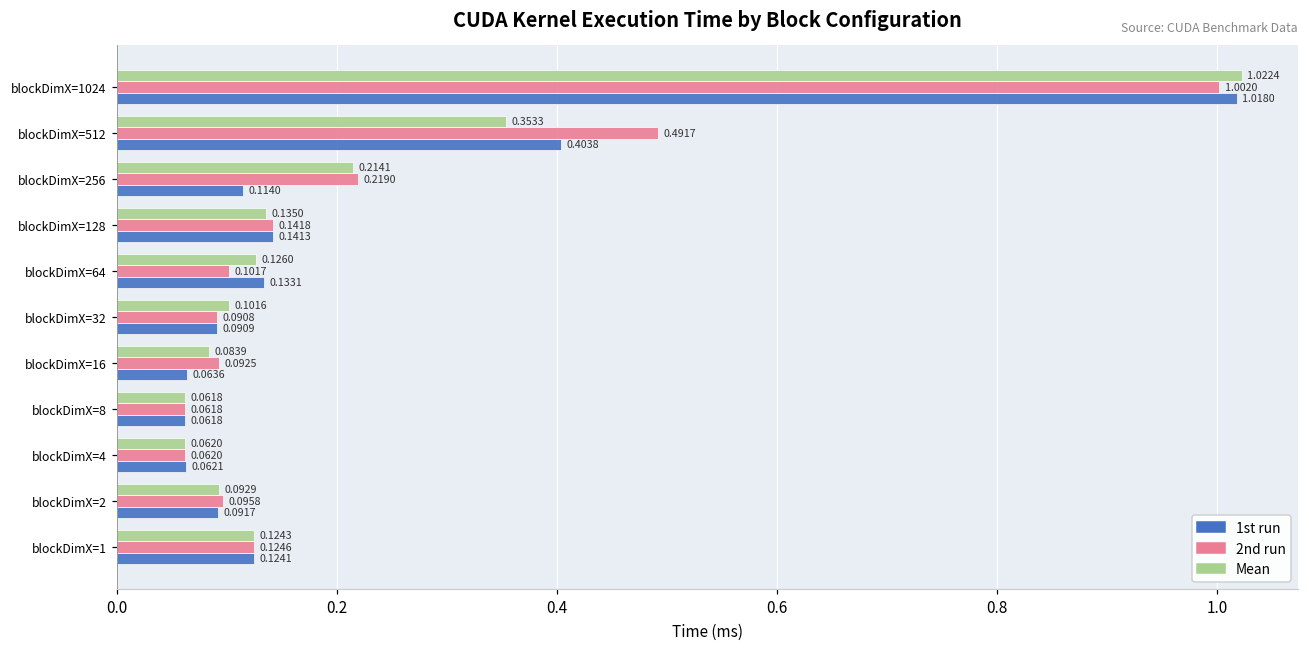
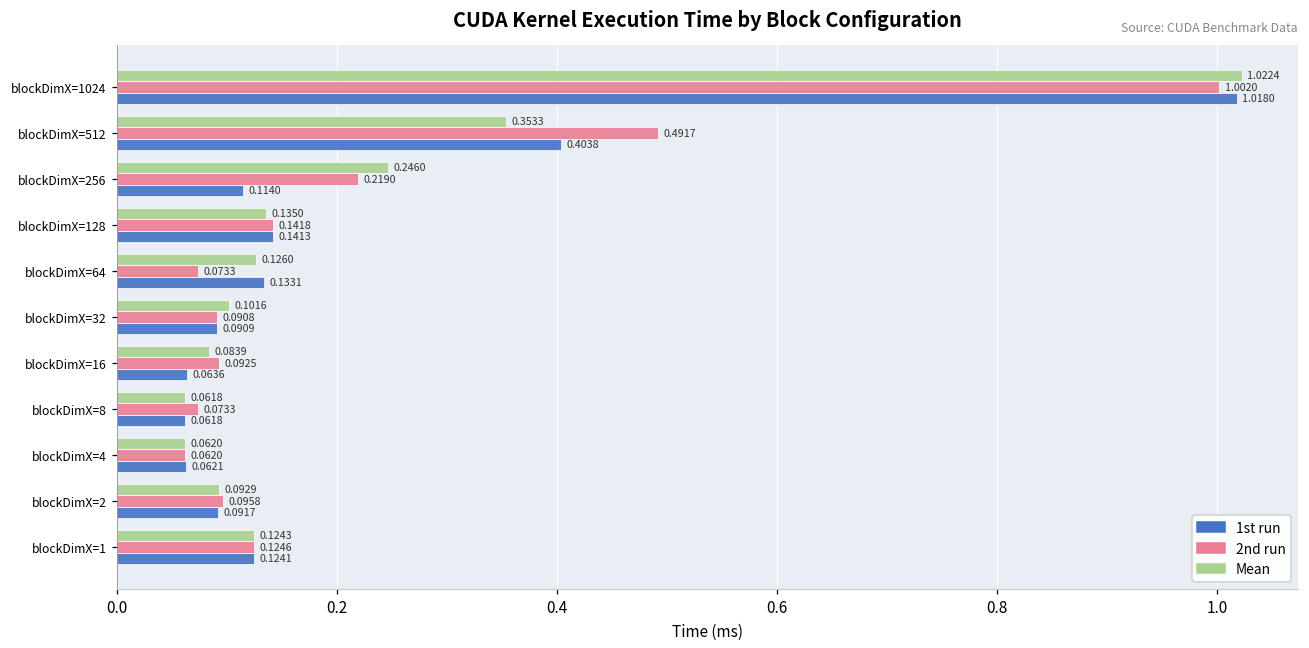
  {
    "1st run": {
      "blockDimX=1024": 1.0180,
      "blockDimX=512": 0.4038,
      "blockDimX=256": 0.1140,
      "blockDimX=128": 0.1413,
      "blockDimX=64": 0.1331,
      "blockDimX=32": 0.0909,
      "blockDimX=16": 0.0636,
      "blockDimX=8": 0.0618,
      "blockDimX=4": 0.0621,
      "blockDimX=2": 0.0917,
      "blockDimX=1": 0.1241
    },
    "2nd run": {
      "blockDimX=1024": 1.0020,
      "blockDimX=512": 0.4917,
      "blockDimX=256": 0.2190,
      "blockDimX=128": 0.1418,
-     "blockDimX=64": 0.1017,
+     "blockDimX=64": 0.0733,
      "blockDimX=32": 0.0908,
      "blockDimX=16": 0.0925,
-     "blockDimX=8": 0.0618,
+     "blockDimX=8": 0.0733,
      "blockDimX=4": 0.0620,
      "blockDimX=2": 0.0958,
      "blockDimX=1": 0.1246
    },
    "Mean": {
      "blockDimX=1024": 1.0224,
      "blockDimX=512": 0.3533,
-     "blockDimX=256": 0.2141,
+     "blockDimX=256": 0.2460,
      "blockDimX=128": 0.1350,
      "blockDimX=64": 0.1260,
      "blockDimX=32": 0.1016,
      "blockDimX=16": 0.0839,
      "blockDimX=8": 0.0618,
      "blockDimX=4": 0.0620,
      "blockDimX=2": 0.0929,
      "blockDimX=1": 0.1243
    }
  }
